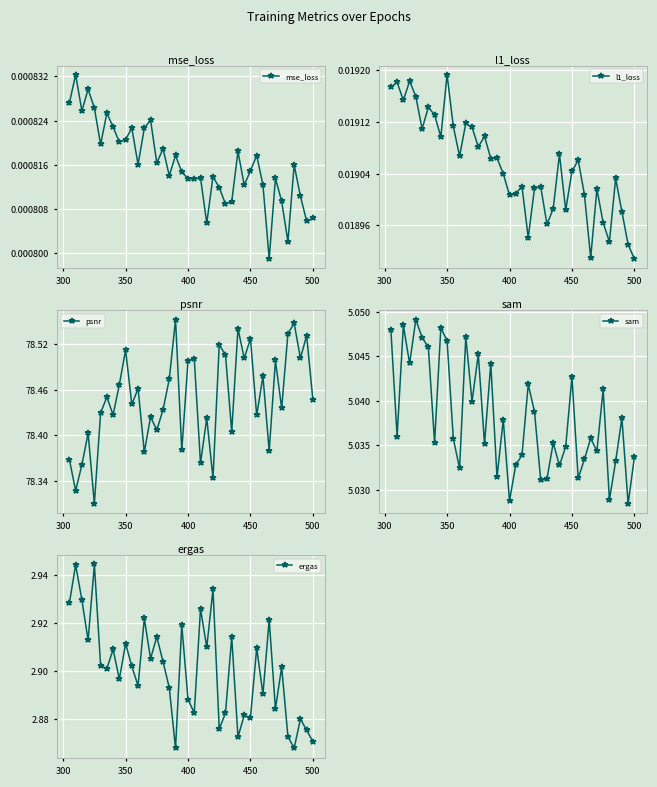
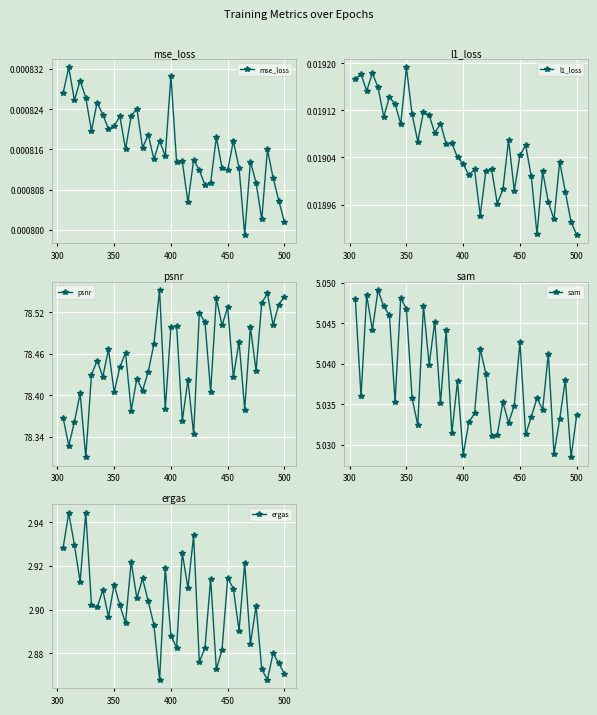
  {
    "mse_loss": {
      "350": 0.000821,
-     "400": 0.000814,
-     "450": 0.000815,
-     "500": 0.000806
+     "400": 0.000831,
+     "450": 0.000812,
+     "500": 0.000802
    },
    "l1_loss": {
      "350": 0.01919,
-     "400": 0.01901,
+     "400": 0.01903,
      "450": 0.01904,
      "500": 0.01891
    },
    "psnr": {
-     "350": 78.51,
+     "350": 78.40,
      "400": 78.50,
      "450": 78.53,
-     "500": 78.45
+     "500": 78.54
    },
    "sam": {
      "350": 5.047,
      "400": 5.029,
      "450": 5.043,
      "500": 5.034
    },
    "ergas": {
      "350": 2.911,
      "400": 2.888,
-     "450": 2.881,
+     "450": 2.914,
      "500": 2.871
    }
  }
